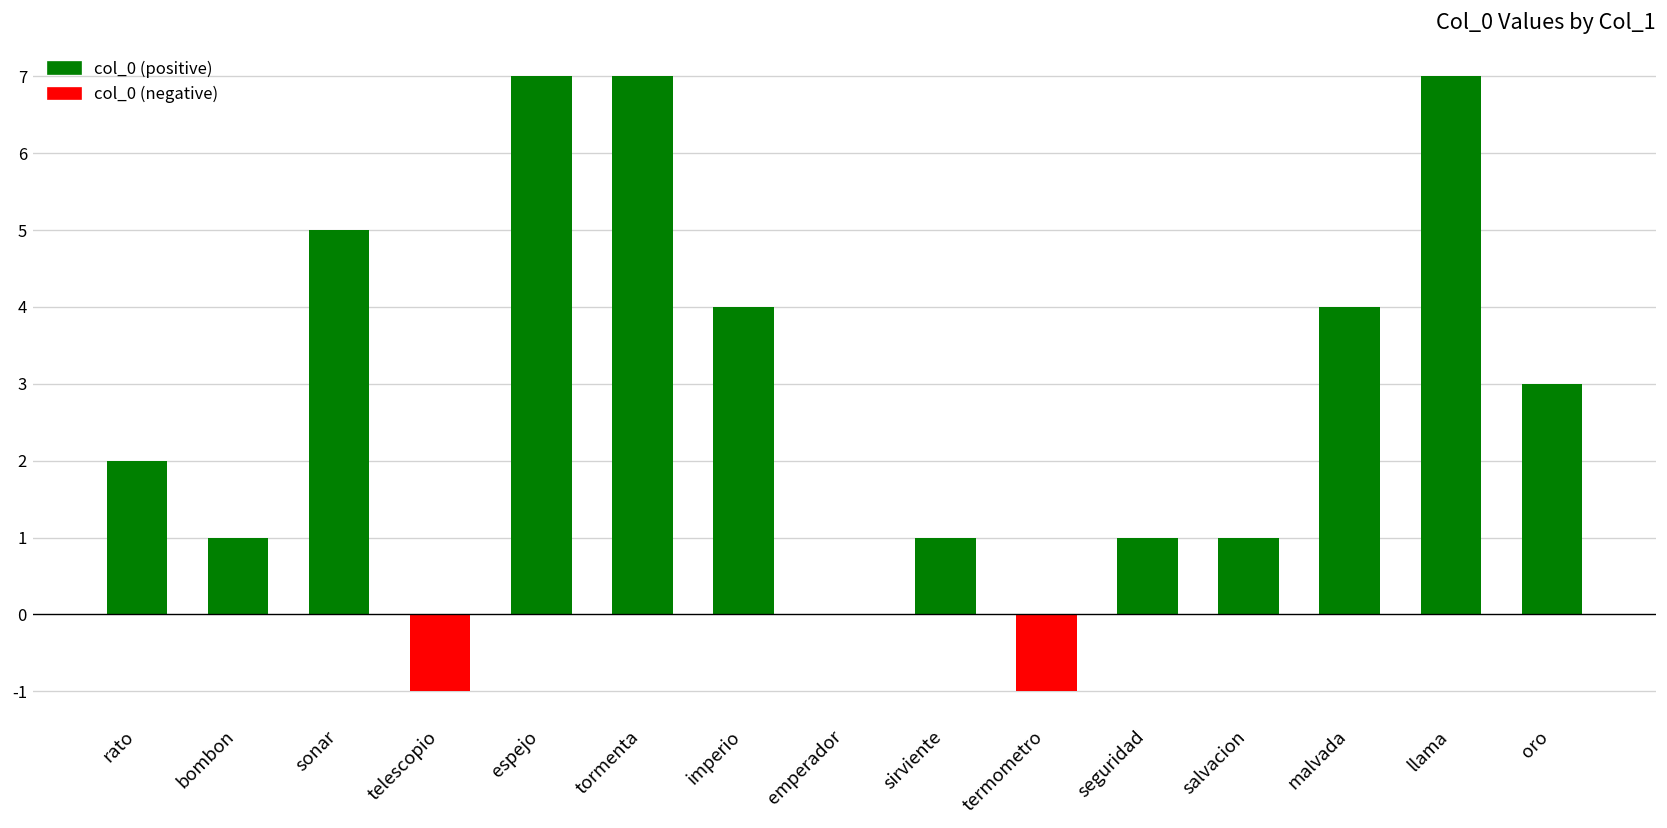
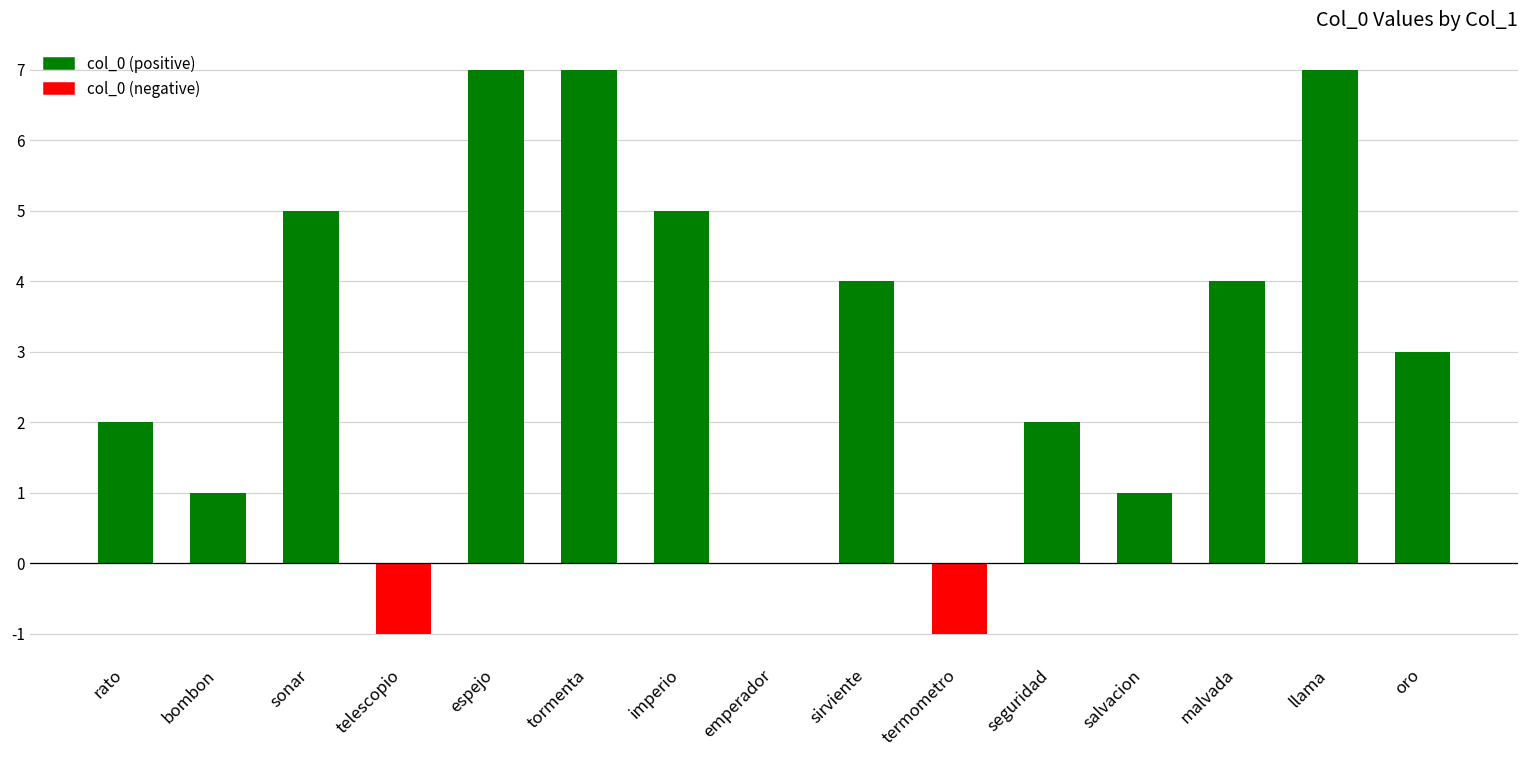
  {
    "rato": 2,
    "bombon": 1,
    "sonar": 5,
    "telescopio": -1,
    "espejo": 7,
    "tormenta": 7,
-   "imperio": 4,
+   "imperio": 5,
    "emperador": 0,
-   "sirviente": 1,
+   "sirviente": 4,
    "termometro": -1,
-   "seguridad": 1,
+   "seguridad": 2,
    "salvacion": 1,
    "malvada": 4,
    "llama": 7,
    "oro": 3
  }
